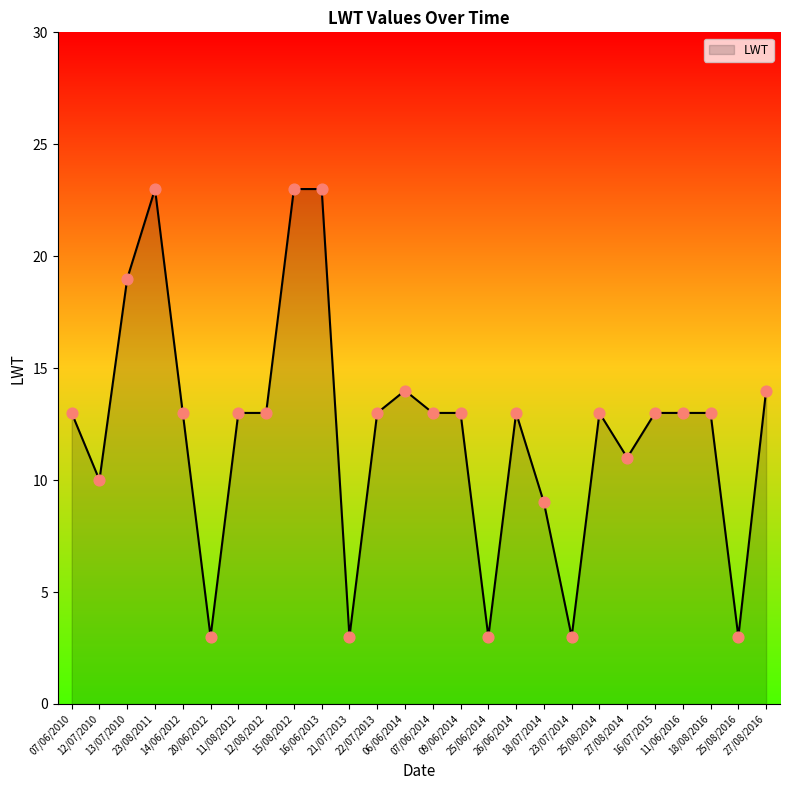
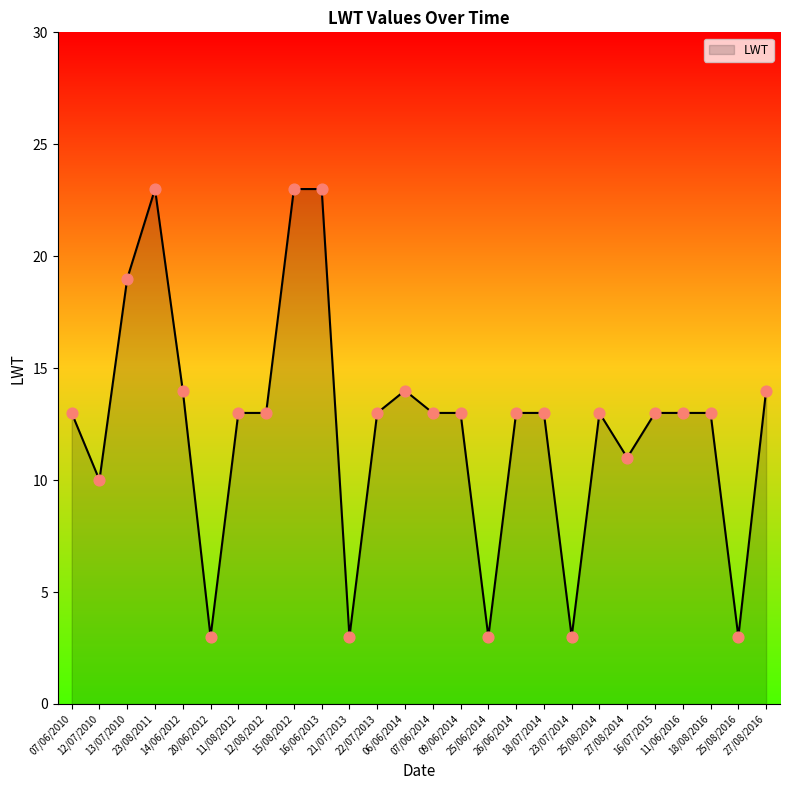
  {
    "07/06/2010": 13,
    "12/07/2010": 10,
    "13/07/2010": 19,
    "23/08/2011": 23,
-   "14/06/2012": 13,
+   "14/06/2012": 14,
    "20/06/2012": 3,
    "11/08/2012": 13,
    "12/08/2012": 13,
    "15/08/2012": 23,
    "16/06/2013": 23,
    "21/07/2013": 3,
    "22/07/2013": 13,
    "06/06/2014": 14,
    "07/06/2014": 13,
    "09/06/2014": 13,
    "25/06/2014": 3,
    "26/06/2014": 13,
-   "18/07/2014": 9,
+   "18/07/2014": 13,
    "23/07/2014": 3,
    "25/08/2014": 13,
    "27/08/2014": 11,
    "16/07/2015": 13,
    "11/06/2016": 13,
    "18/08/2016": 13,
    "25/08/2016": 3,
    "27/08/2016": 14
  }
